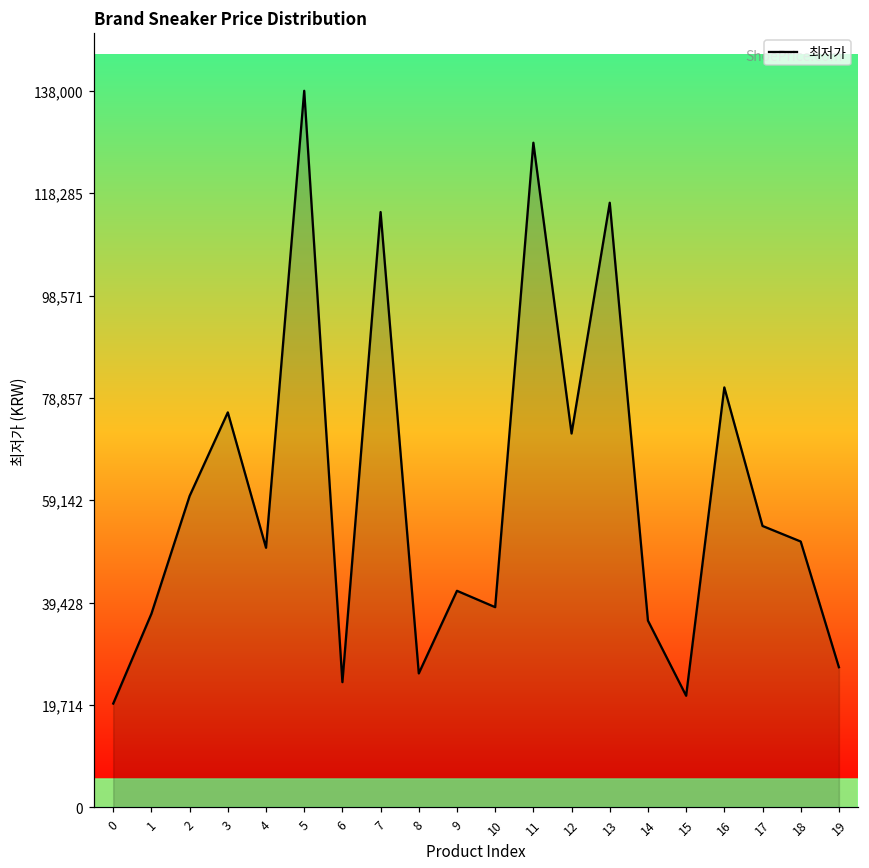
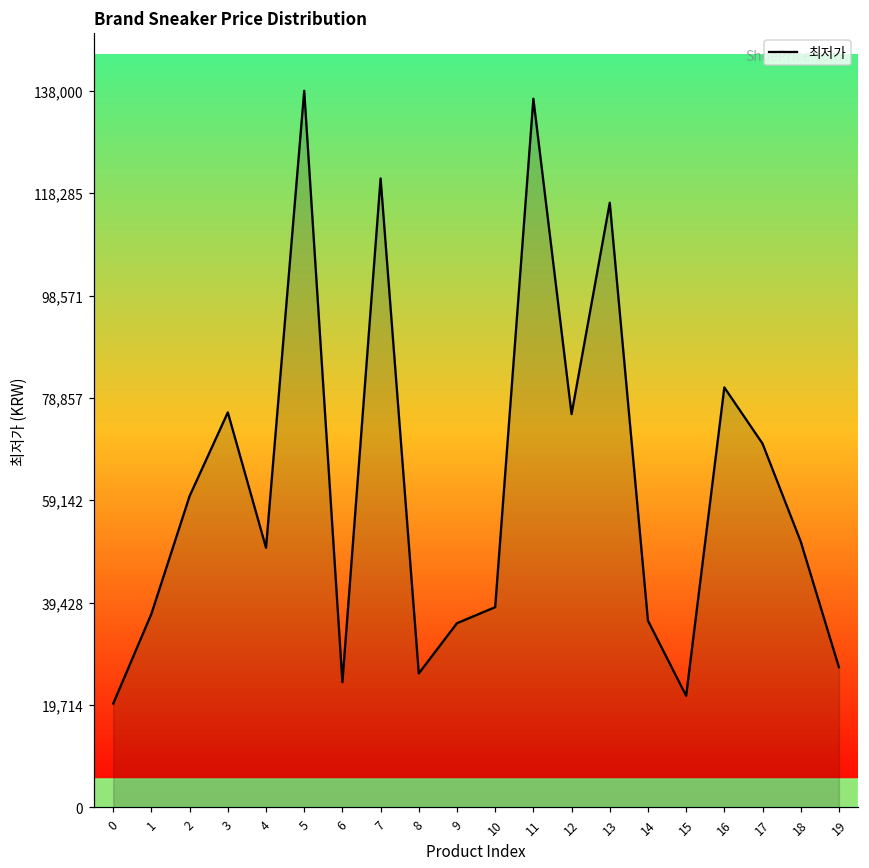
  {
    "0": "20,000",
    "1": "37,000",
    "2": "60,000",
    "3": "76,000",
    "4": "50,000",
    "5": "138,000",
    "6": "24,000",
-   "7": "115,000",
+   "7": "121,000",
    "8": "26,000",
-   "9": "42,000",
+   "9": "35,000",
    "10": "39,000",
-   "11": "128,000",
-   "12": "72,000",
+   "11": "136,000",
+   "12": "76,000",
    "13": "116,000",
    "14": "36,000",
    "15": "22,000",
    "16": "81,000",
-   "17": "54,000",
+   "17": "70,000",
    "18": "51,000",
    "19": "27,000"
  }
